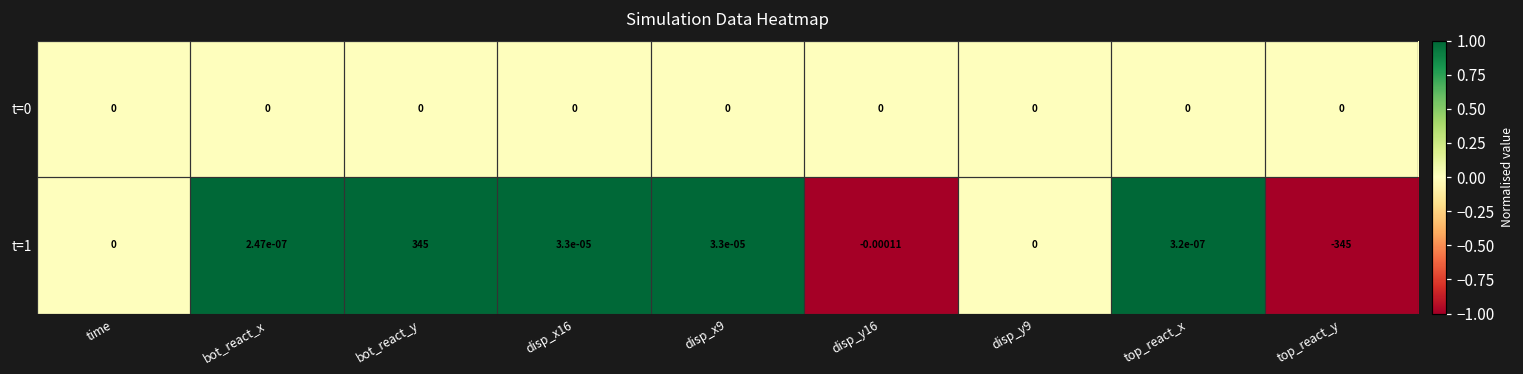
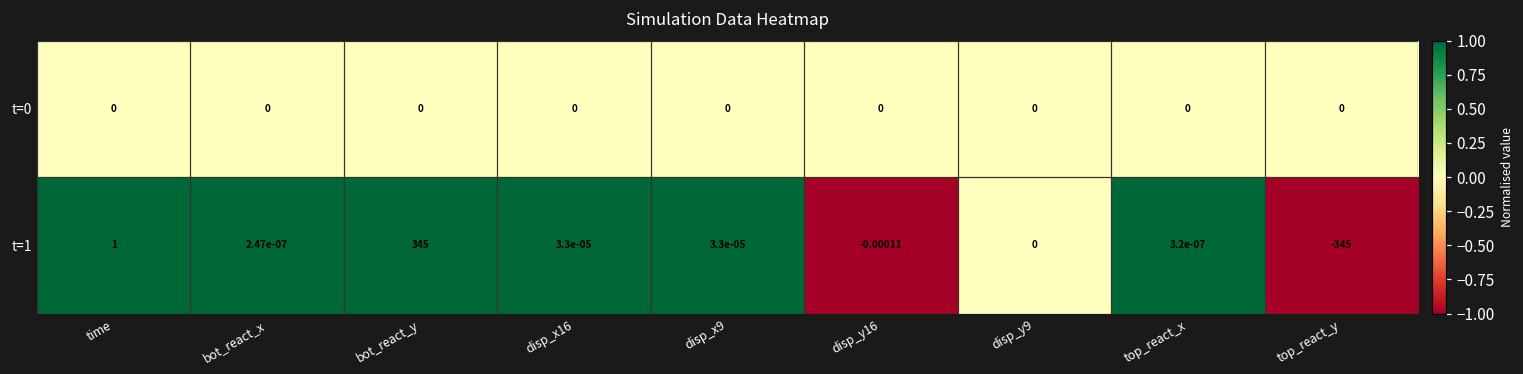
  {
    "t=0": {
      "time": "0",
      "bot_react_x": "0",
      "bot_react_y": "0",
      "disp_x16": "0",
      "disp_x9": "0",
      "disp_y16": "0",
      "disp_y9": "0",
      "top_react_x": "0",
      "top_react_y": "0"
    },
    "t=1": {
-     "time": "0",
+     "time": "1",
      "bot_react_x": "2.47e-07",
      "bot_react_y": "345",
      "disp_x16": "3.3e-05",
      "disp_x9": "3.3e-05",
      "disp_y16": "-0.00011",
      "disp_y9": "0",
      "top_react_x": "3.2e-07",
      "top_react_y": "-345"
    }
  }
